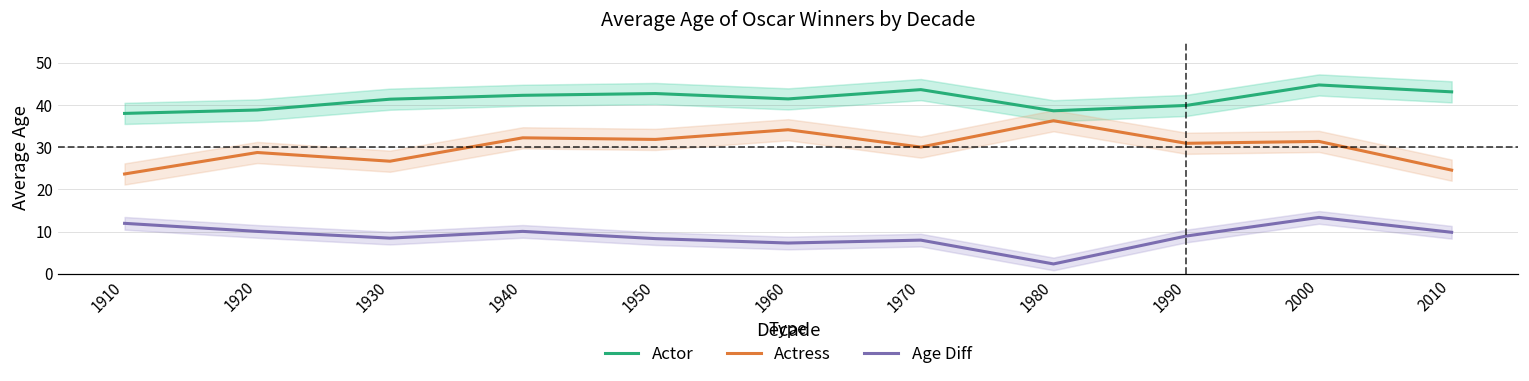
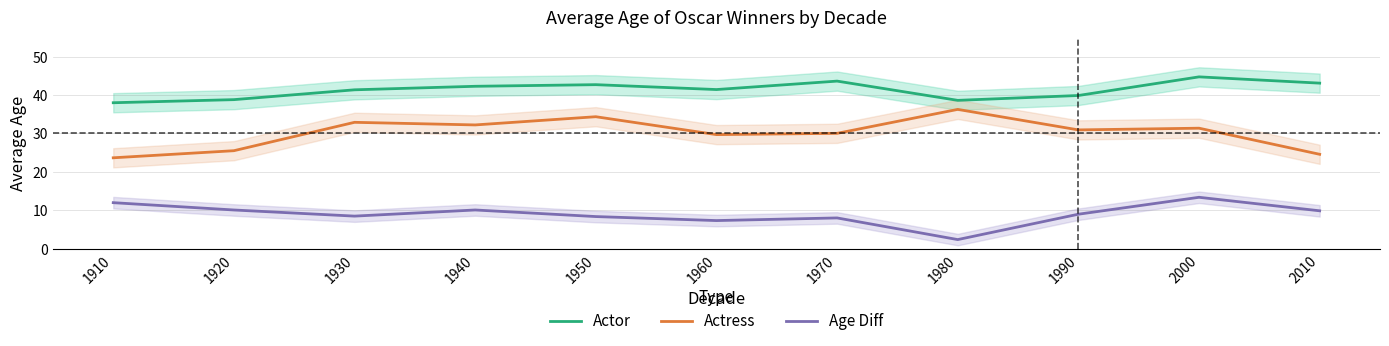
  {
    "Actress": {
      "1910": 24,
-     "1920": 29,
-     "1930": 27,
+     "1920": 26,
+     "1930": 33,
      "1940": 32,
-     "1950": 32,
-     "1960": 34,
+     "1950": 34,
+     "1960": 30,
      "1970": 30,
      "1980": 36,
      "1990": 31,
      "2000": 31,
      "2010": 25
    }
  }
